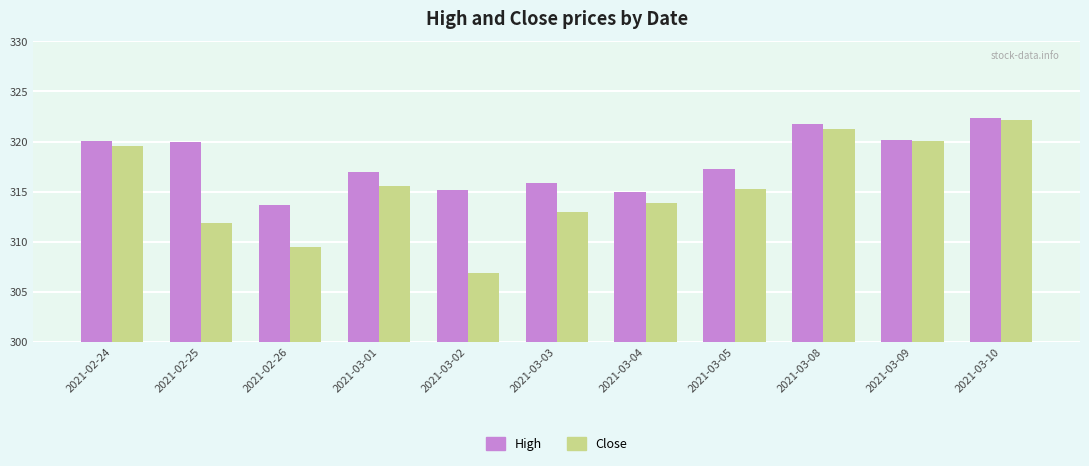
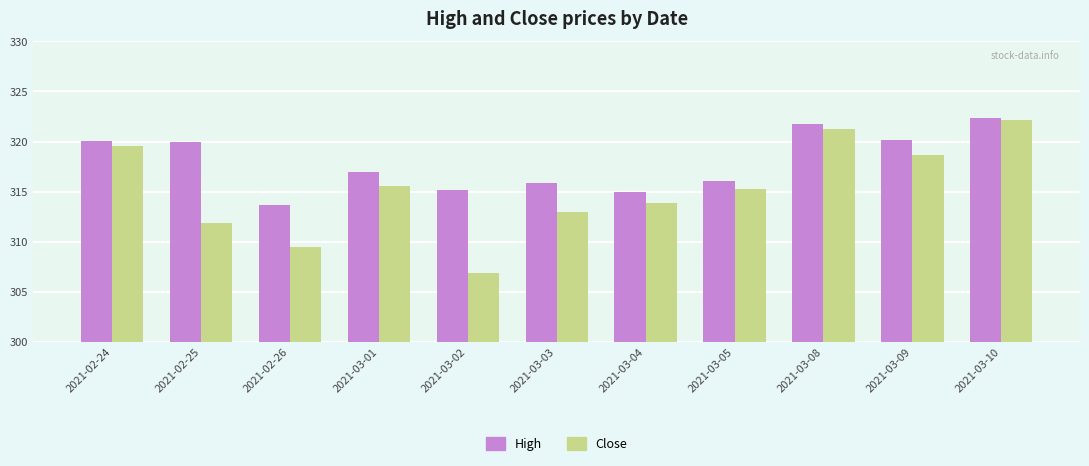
  {
    "High": {
      "2021-02-24": 320.0,
      "2021-02-25": 319.9,
      "2021-02-26": 313.6,
      "2021-03-01": 316.9,
      "2021-03-02": 315.2,
      "2021-03-03": 315.9,
      "2021-03-04": 314.9,
-     "2021-03-05": 317.3,
+     "2021-03-05": 316.0,
      "2021-03-08": 321.7,
      "2021-03-09": 320.1,
      "2021-03-10": 322.3
    },
    "Close": {
      "2021-02-24": 319.5,
      "2021-02-25": 311.9,
      "2021-02-26": 309.5,
      "2021-03-01": 315.6,
      "2021-03-02": 306.9,
      "2021-03-03": 313.0,
      "2021-03-04": 313.8,
      "2021-03-05": 315.2,
      "2021-03-08": 321.3,
-     "2021-03-09": 320.1,
+     "2021-03-09": 318.6,
      "2021-03-10": 322.1
    }
  }
